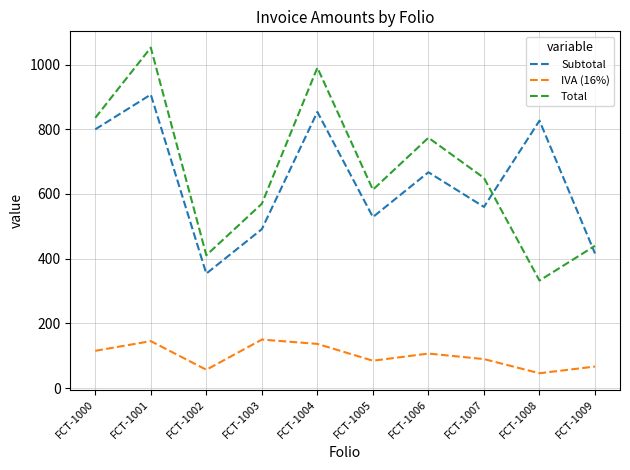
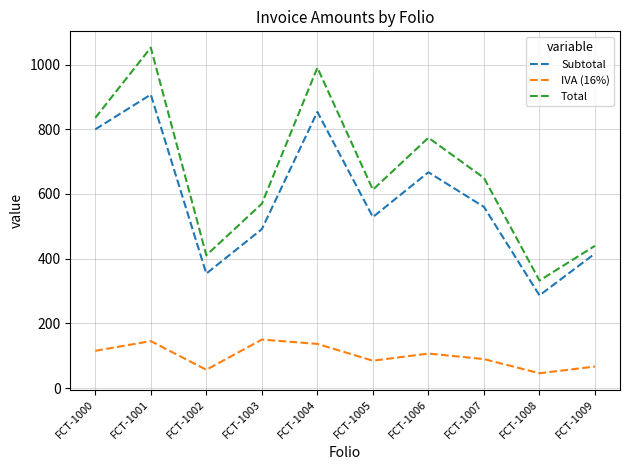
  {
    "Subtotal": {
      "FCT-1000": 800,
      "FCT-1001": 910,
      "FCT-1002": 350,
      "FCT-1003": 490,
      "FCT-1004": 850,
      "FCT-1005": 530,
      "FCT-1006": 670,
      "FCT-1007": 560,
-     "FCT-1008": 830,
+     "FCT-1008": 290,
      "FCT-1009": 420
    },
    "IVA (16%)": {
      "FCT-1000": 120,
      "FCT-1001": 150,
      "FCT-1002": 60,
      "FCT-1003": 150,
      "FCT-1004": 140,
      "FCT-1005": 80,
      "FCT-1006": 110,
      "FCT-1007": 90,
      "FCT-1008": 50,
      "FCT-1009": 70
    },
    "Total": {
      "FCT-1000": 840,
      "FCT-1001": 1050,
      "FCT-1002": 410,
      "FCT-1003": 570,
      "FCT-1004": 990,
      "FCT-1005": 610,
      "FCT-1006": 770,
      "FCT-1007": 650,
      "FCT-1008": 330,
      "FCT-1009": 440
    }
  }
